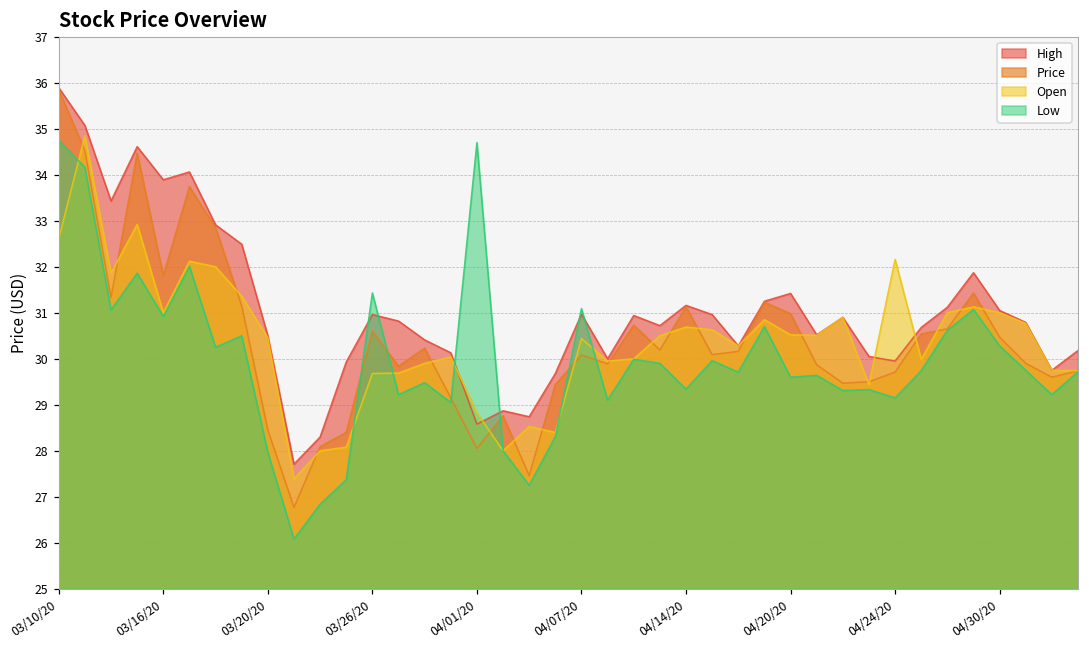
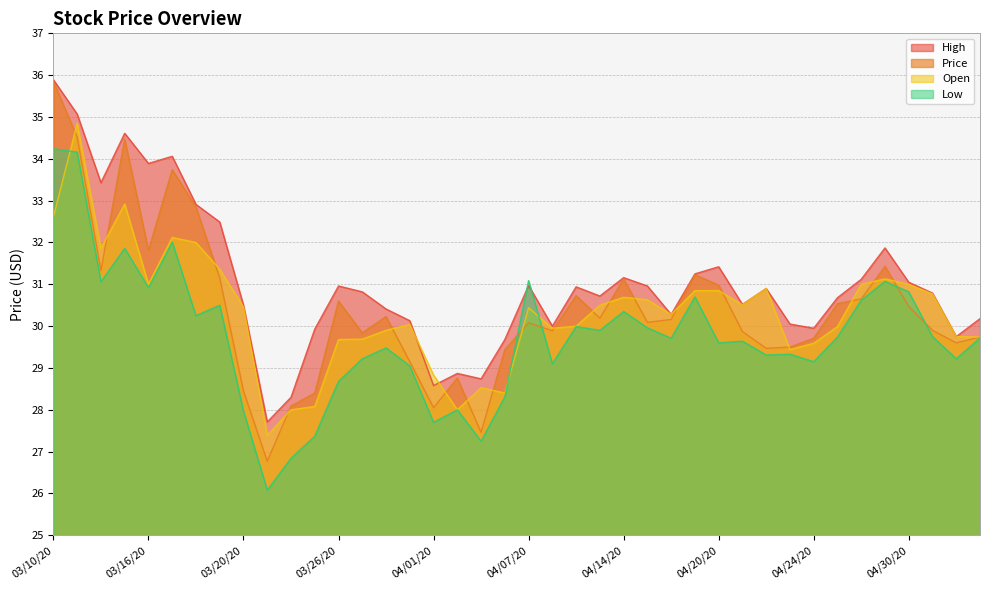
  {
    "Open": {
      "03/10/20": 32.6,
      "03/16/20": 31.0,
      "03/26/20": 29.7,
      "04/01/20": 28.8,
      "04/07/20": 30.4,
      "04/14/20": 30.7,
-     "04/20/20": 30.5,
-     "04/24/20": 32.2
+     "04/20/20": 30.9,
+     "04/24/20": 29.6
    },
    "Low": {
-     "03/10/20": 34.8,
+     "03/10/20": 34.2,
      "03/16/20": 30.9,
      "03/20/20": 28.0,
-     "03/26/20": 31.4,
-     "04/01/20": 34.7,
+     "03/26/20": 28.7,
+     "04/01/20": 27.7,
      "04/07/20": 31.1,
-     "04/14/20": 29.3,
+     "04/14/20": 30.4,
      "04/20/20": 29.6,
      "04/24/20": 29.2,
-     "04/30/20": 30.3
+     "04/30/20": 30.8
    }
  }
